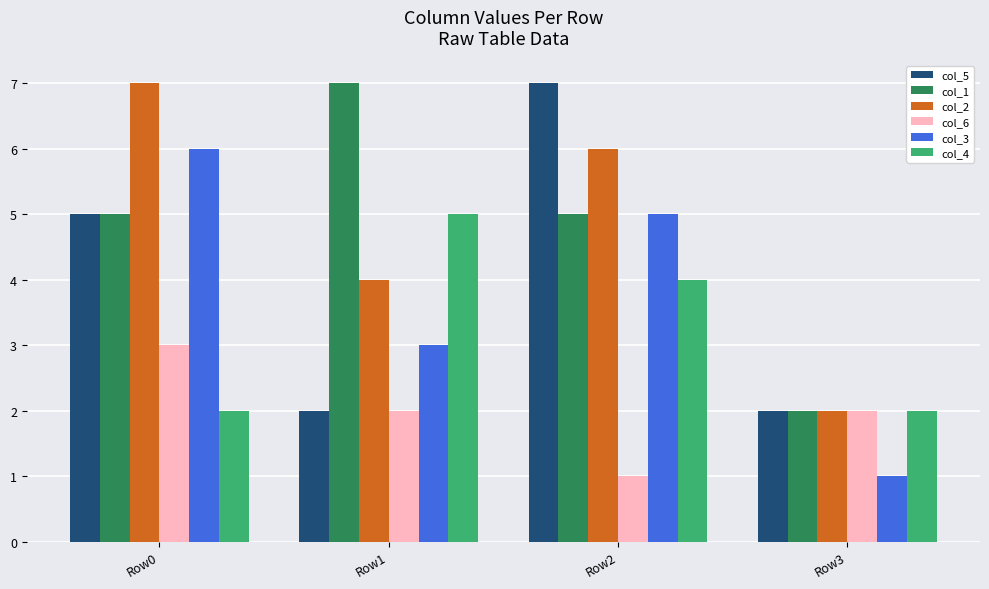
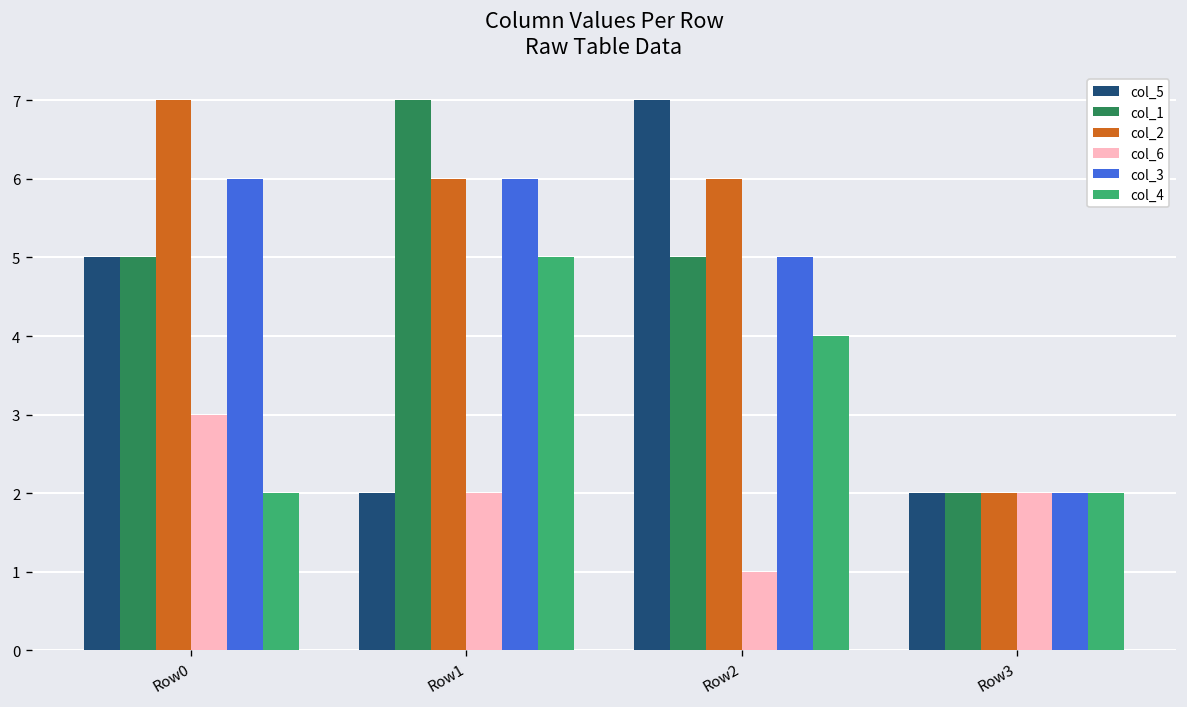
  {
    "col_5": {
      "Row0": 5,
      "Row1": 2,
      "Row2": 7,
      "Row3": 2
    },
    "col_2": {
      "Row0": 7,
-     "Row1": 4,
+     "Row1": 6,
      "Row2": 6,
      "Row3": 2
    },
    "col_6": {
      "Row0": 3,
      "Row1": 2,
      "Row2": 1,
      "Row3": 2
    },
    "col_3": {
      "Row0": 6,
-     "Row1": 3,
+     "Row1": 6,
      "Row2": 5,
-     "Row3": 1
+     "Row3": 2
    }
  }
